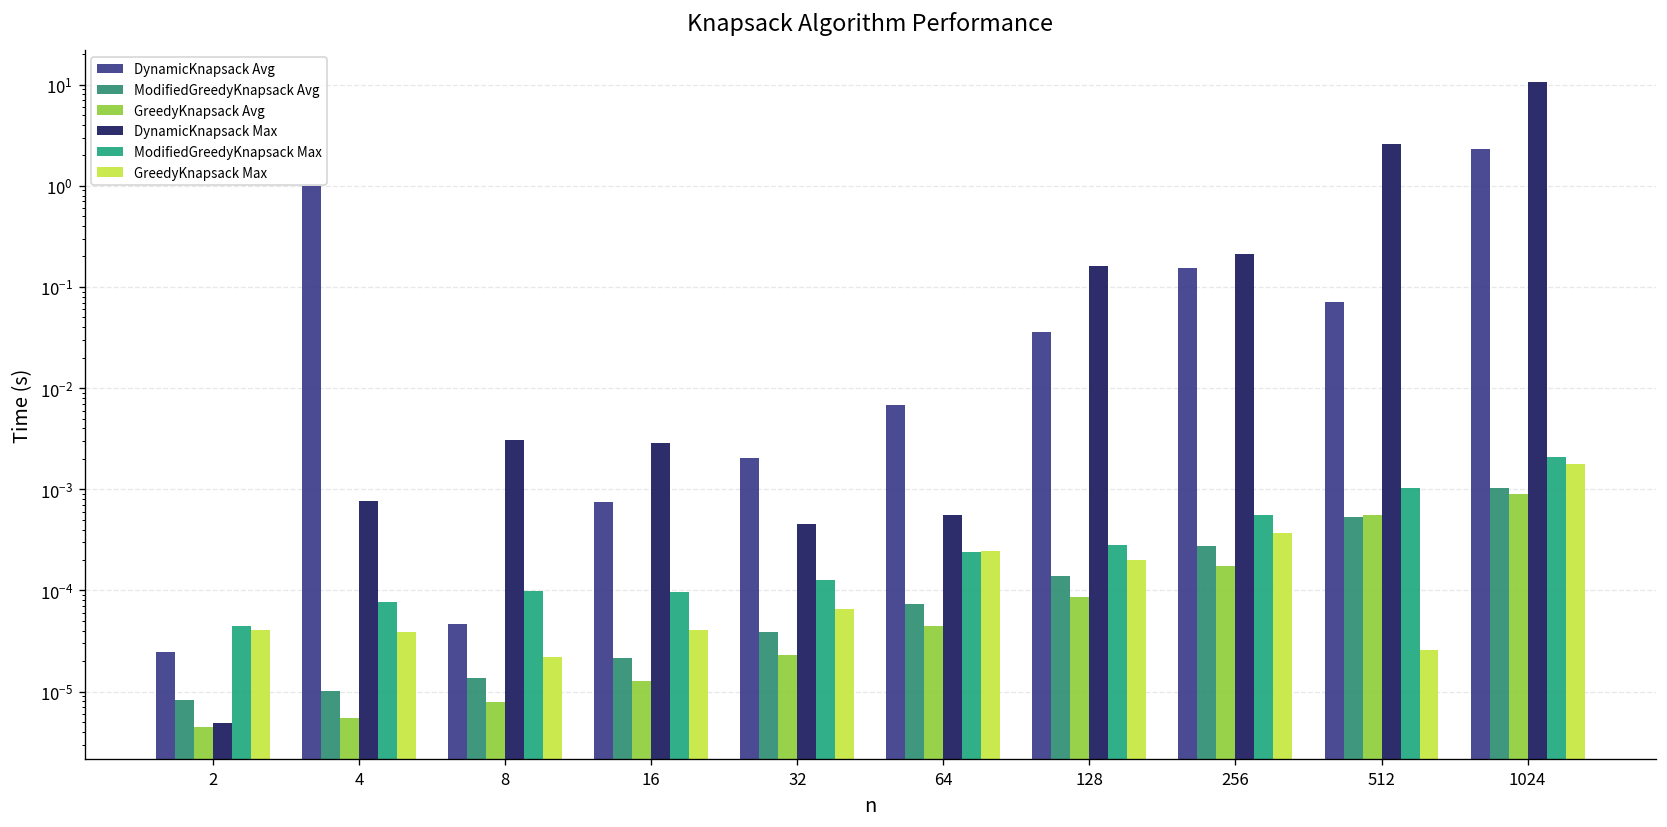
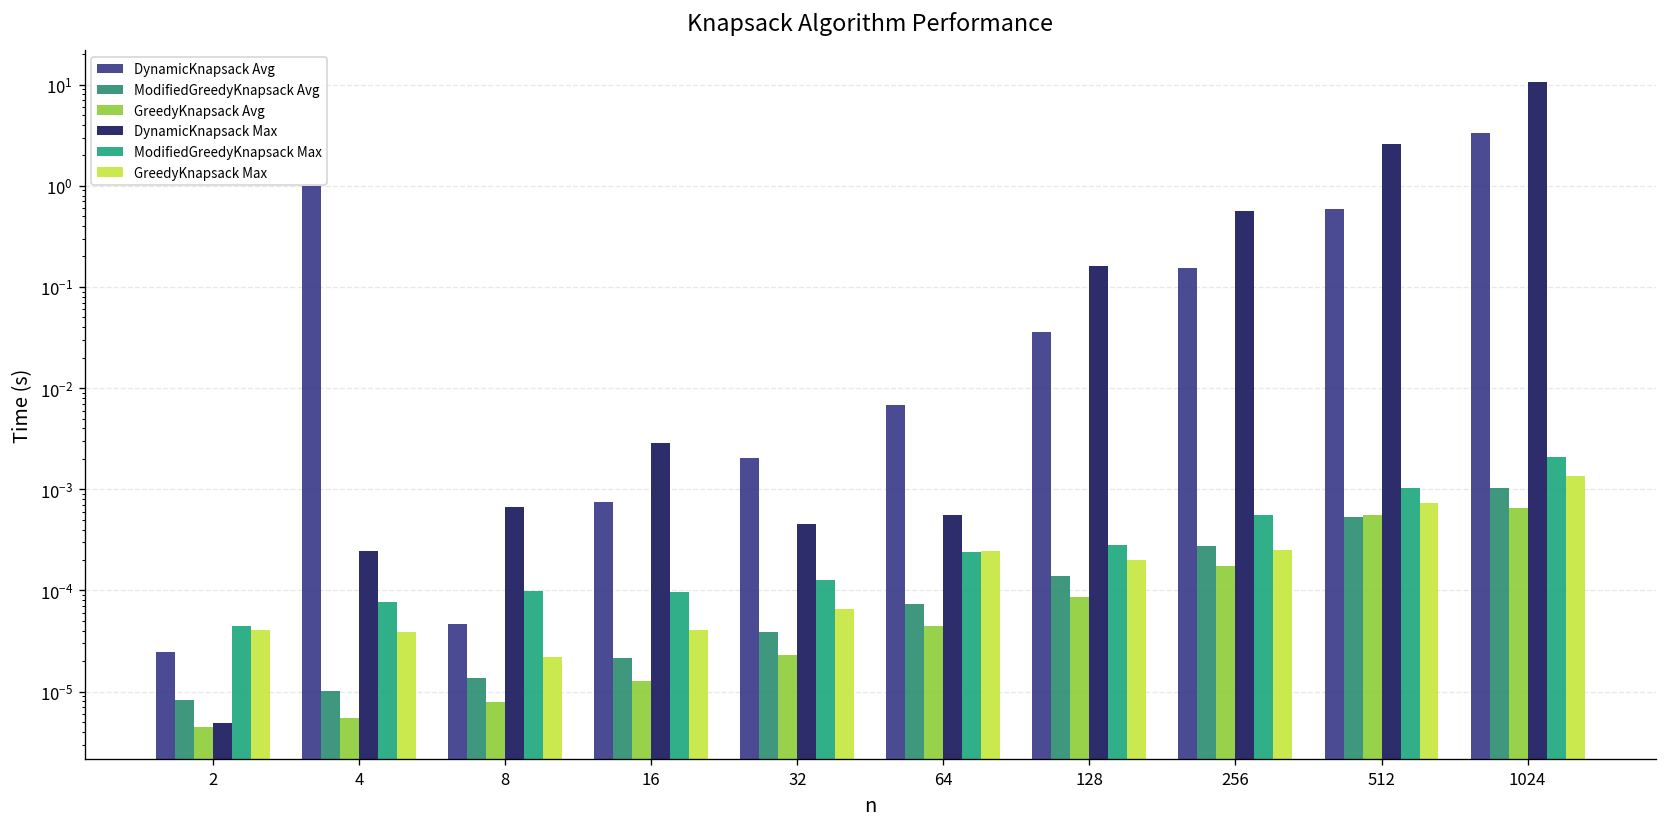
  {
    "DynamicKnapsack Avg": {
      "2": 0.000025,
      "4": 1.0,
      "8": 0.00005,
      "16": 0.0008,
      "32": 0.0020,
      "64": 0.007,
      "128": 0.036,
      "256": 0.15,
-     "512": 0.07,
-     "1024": 2.3
+     "512": 0.6,
+     "1024": 3.3
    },
    "GreedyKnapsack Avg": {
      "2": 0.000004,
      "4": 0.000006,
      "8": 0.000008,
      "16": 0.000013,
      "32": 0.000023,
      "64": 0.00004,
      "128": 0.00009,
      "256": 0.00018,
      "512": 0.0006,
-     "1024": 0.0009
+     "1024": 0.0007
    },
    "DynamicKnapsack Max": {
      "2": 0.000005,
-     "4": 0.0008,
-     "8": 0.0030,
+     "4": 0.00025,
+     "8": 0.0007,
      "16": 0.0029,
      "32": 0.0005,
      "64": 0.0006,
      "128": 0.16,
-     "256": 0.21,
+     "256": 0.6,
      "512": 2.6,
      "1024": 11
    },
    "GreedyKnapsack Max": {
      "2": 0.00004,
      "4": 0.00004,
      "8": 0.000022,
      "16": 0.00004,
      "32": 0.00007,
      "64": 0.00025,
      "128": 0.00020,
-     "256": 0.0004,
-     "512": 0.000026,
-     "1024": 0.0018
+     "256": 0.00025,
+     "512": 0.0007,
+     "1024": 0.0013
    }
  }
